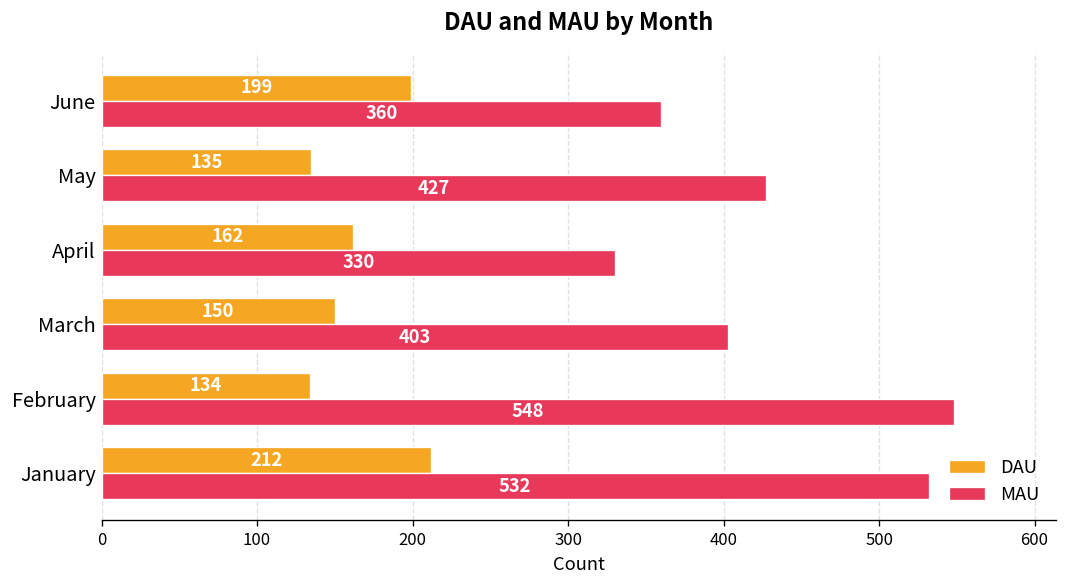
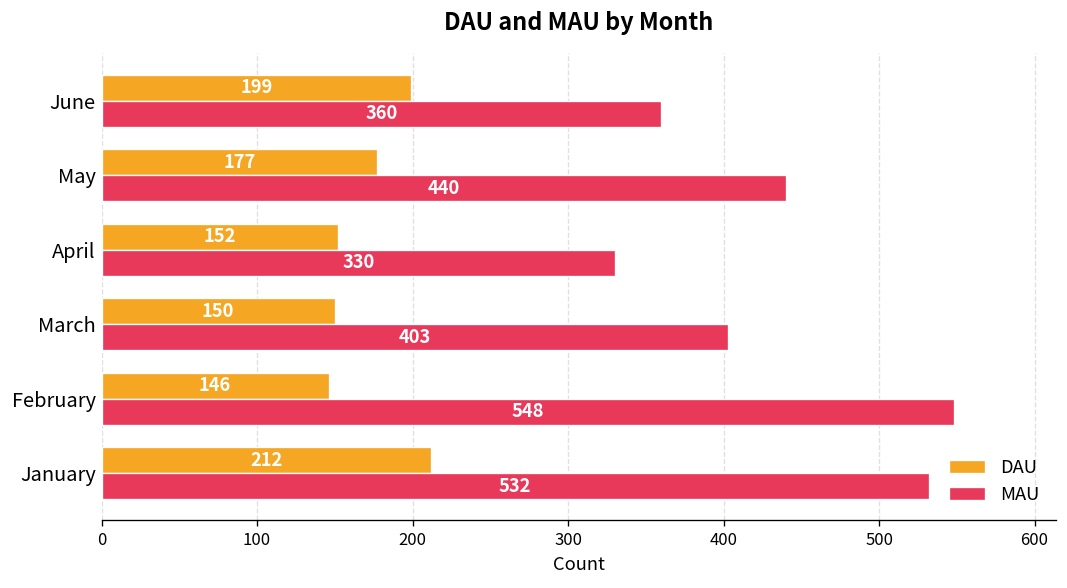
  {
    "DAU": {
      "June": 199,
-     "May": 135,
-     "April": 162,
+     "May": 177,
+     "April": 152,
      "March": 150,
-     "February": 134,
+     "February": 146,
      "January": 212
    },
    "MAU": {
      "June": 360,
-     "May": 427,
+     "May": 440,
      "April": 330,
      "March": 403,
      "February": 548,
      "January": 532
    }
  }
